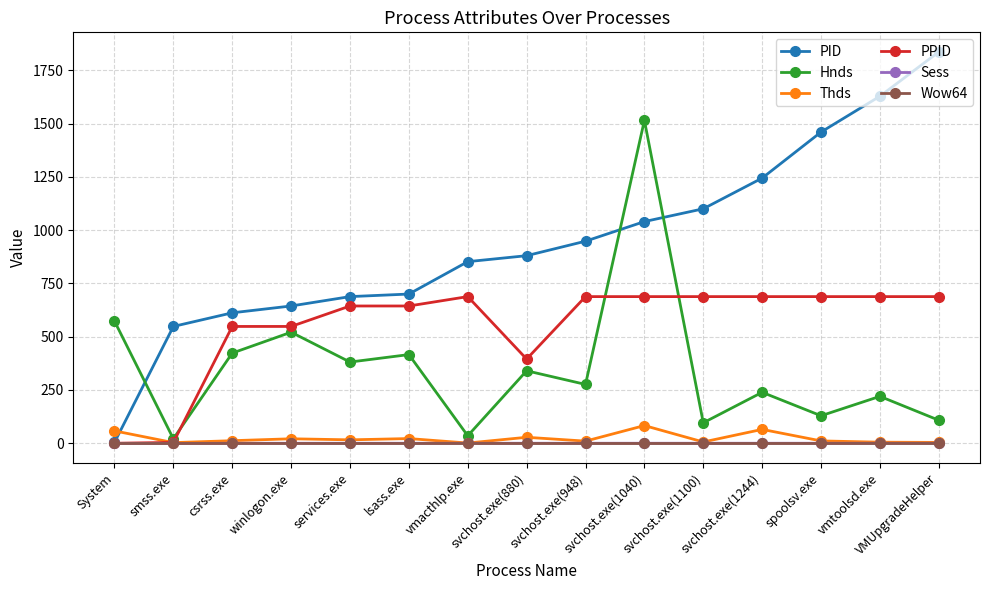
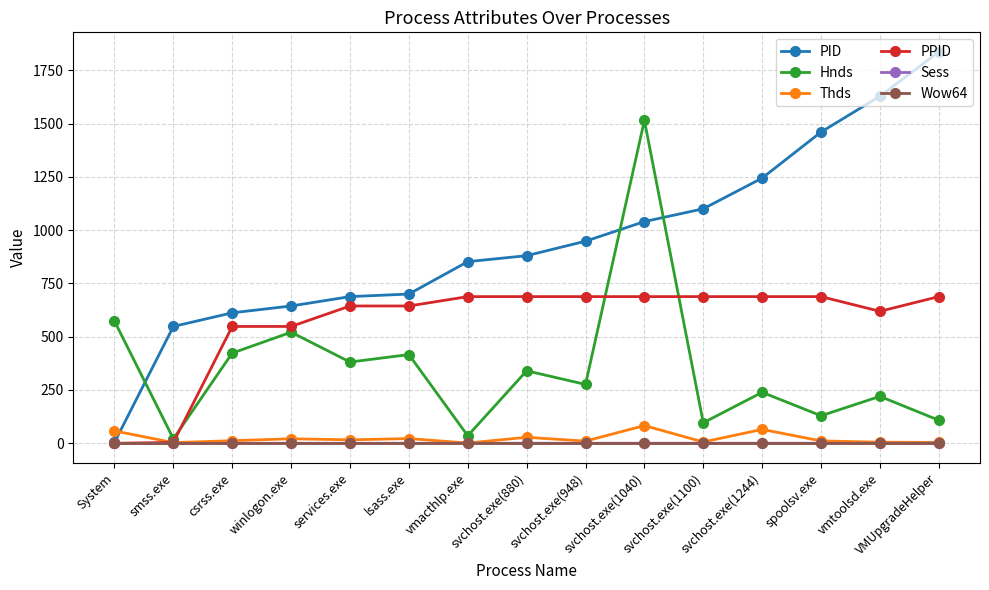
  {
    "PID": {
      "smss.exe": 550,
      "csrss.exe": 610,
      "winlogon.exe": 640,
      "services.exe": 690,
      "lsass.exe": 700,
      "vmacthlp.exe": 850,
      "svchost.exe(880)": 880,
      "svchost.exe(948)": 950,
      "svchost.exe(1040)": 1040,
      "svchost.exe(1100)": 1100,
      "svchost.exe(1244)": 1240,
      "spoolsv.exe": 1460
    },
    "Hnds": {
      "System": 570,
      "smss.exe": 20,
      "csrss.exe": 420,
      "winlogon.exe": 520,
      "services.exe": 380,
      "lsass.exe": 420,
      "vmacthlp.exe": 40,
      "svchost.exe(880)": 340,
      "svchost.exe(948)": 280,
      "svchost.exe(1040)": 1520,
      "svchost.exe(1100)": 100,
      "svchost.exe(1244)": 240,
      "spoolsv.exe": 130,
      "vmtoolsd.exe": 220,
      "VMUpgradeHelper": 110
    },
    "Thds": {
      "System": 60,
      "csrss.exe": 10,
      "winlogon.exe": 20,
      "services.exe": 20,
      "lsass.exe": 20,
      "svchost.exe(880)": 30,
      "svchost.exe(1040)": 80,
      "svchost.exe(1244)": 70
    },
    "PPID": {
      "csrss.exe": 550,
      "winlogon.exe": 550,
      "services.exe": 640,
      "lsass.exe": 640,
      "vmacthlp.exe": 690,
-     "svchost.exe(880)": 400,
+     "svchost.exe(880)": 690,
      "svchost.exe(948)": 690,
      "svchost.exe(1040)": 690,
      "svchost.exe(1100)": 690,
      "svchost.exe(1244)": 690,
      "spoolsv.exe": 690,
-     "vmtoolsd.exe": 690,
+     "vmtoolsd.exe": 620,
      "VMUpgradeHelper": 690
    }
  }
